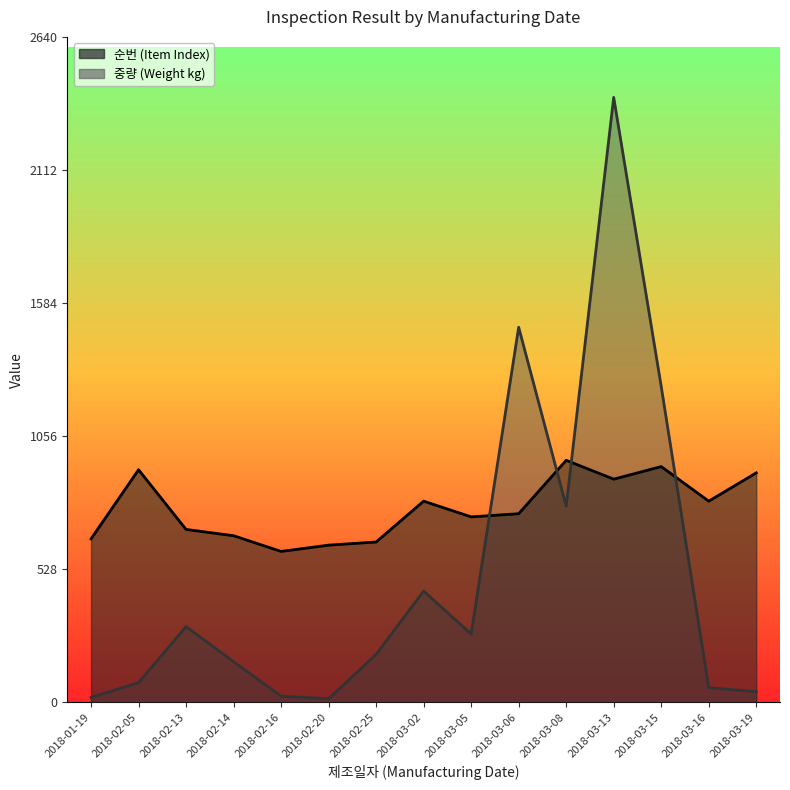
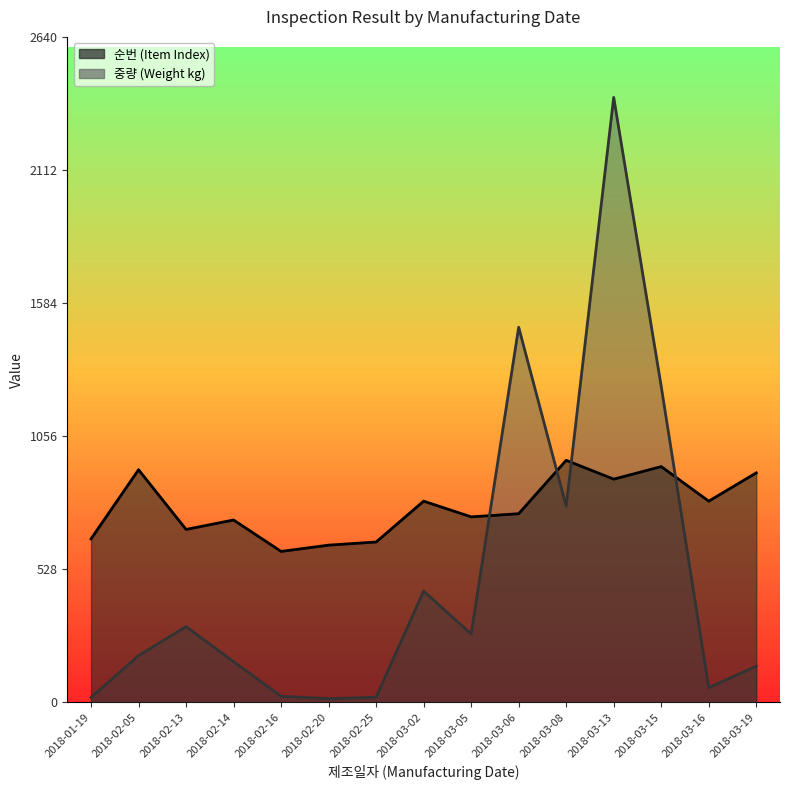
  {
    "순번 (Item Index)": {
      "2018-01-19": 650,
      "2018-02-05": 920,
      "2018-02-13": 690,
-     "2018-02-14": 660,
+     "2018-02-14": 720,
      "2018-02-16": 600,
      "2018-02-20": 620,
      "2018-02-25": 640,
      "2018-03-02": 800,
      "2018-03-05": 740,
      "2018-03-06": 750,
      "2018-03-08": 960,
      "2018-03-13": 890,
      "2018-03-15": 940,
      "2018-03-16": 800,
      "2018-03-19": 910
    },
    "중량 (Weight kg)": {
      "2018-01-19": 20,
-     "2018-02-05": 80,
+     "2018-02-05": 190,
      "2018-02-13": 300,
      "2018-02-14": 160,
      "2018-02-16": 20,
      "2018-02-20": 10,
-     "2018-02-25": 190,
+     "2018-02-25": 20,
      "2018-03-02": 440,
      "2018-03-05": 270,
      "2018-03-06": 1490,
      "2018-03-08": 780,
      "2018-03-13": 2400,
      "2018-03-15": 1250,
      "2018-03-16": 60,
-     "2018-03-19": 40
+     "2018-03-19": 140
    }
  }
